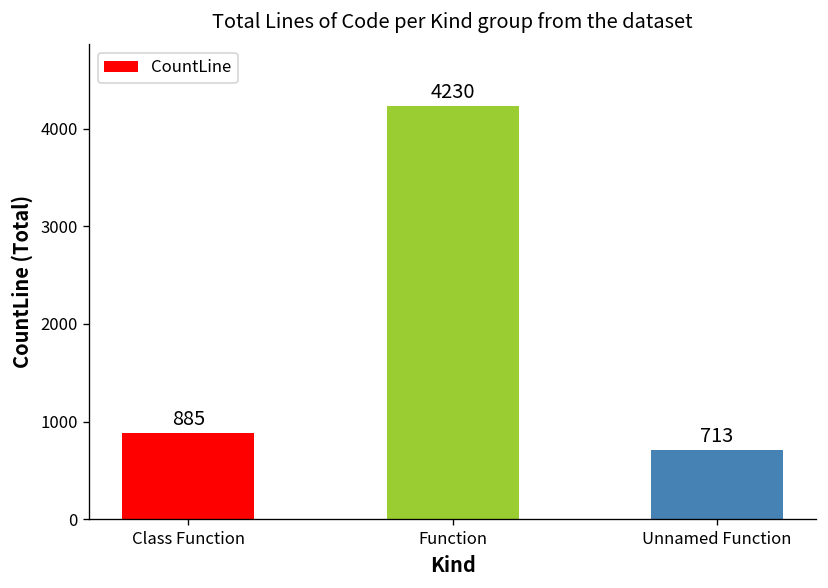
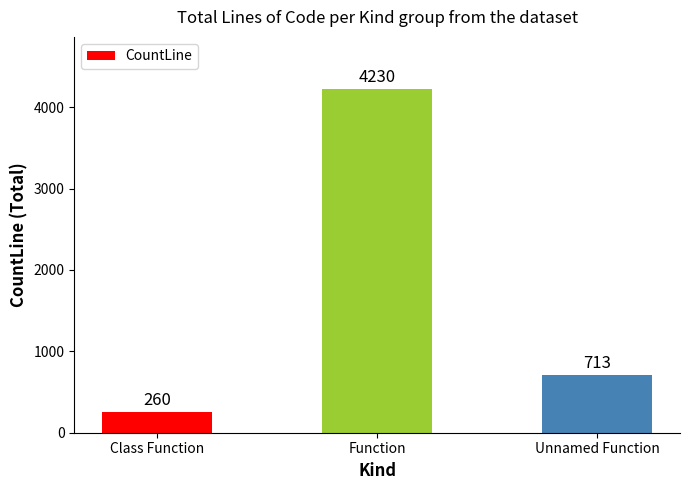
  {
-   "Class Function": 885,
+   "Class Function": 260,
    "Function": 4230,
    "Unnamed Function": 713
  }
